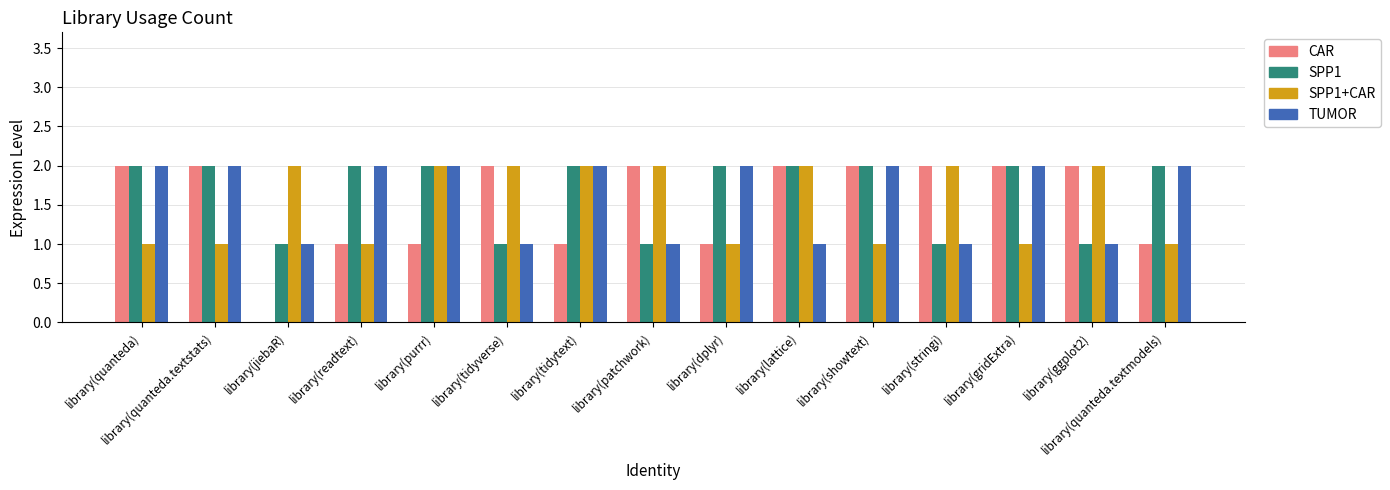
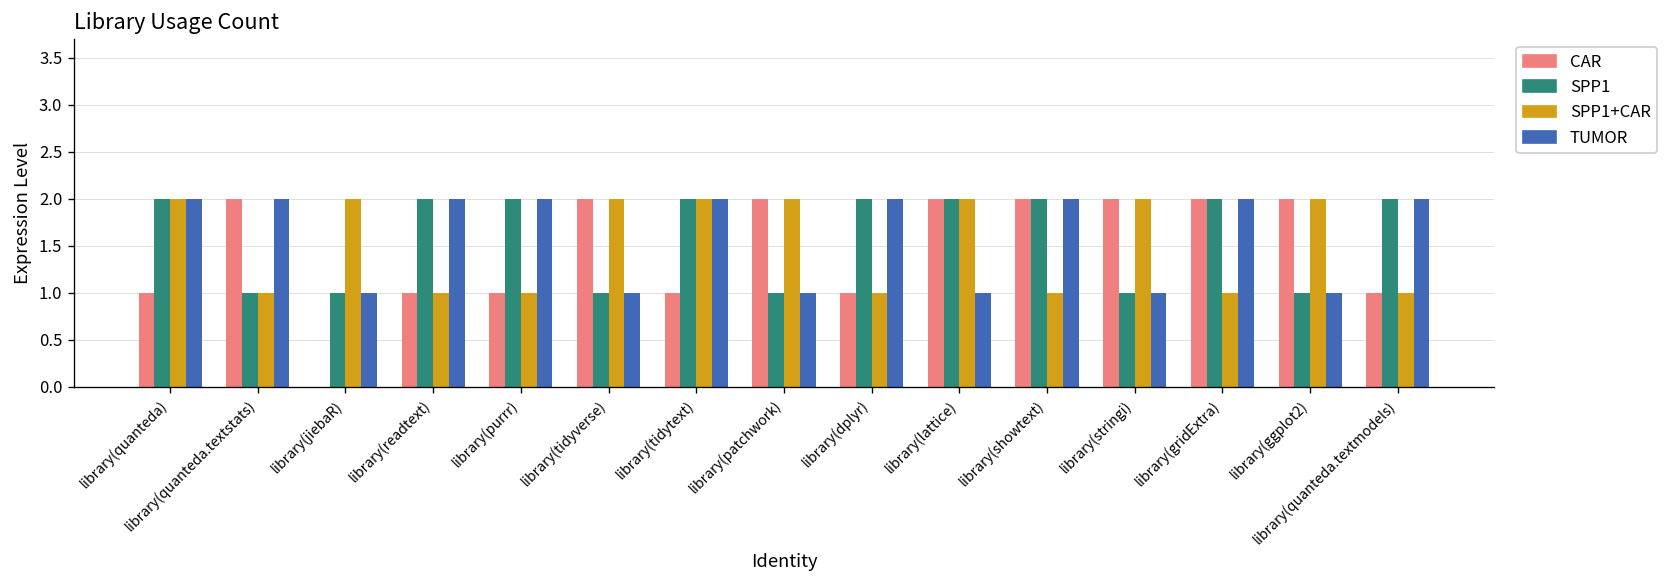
  {
    "CAR": {
-     "library(quanteda)": 2,
+     "library(quanteda)": 1,
      "library(quanteda.textstats)": 2,
      "library(jiebaR)": 0,
      "library(readtext)": 1,
      "library(purrr)": 1,
      "library(tidyverse)": 2,
      "library(tidytext)": 1,
      "library(patchwork)": 2,
      "library(dplyr)": 1,
      "library(lattice)": 2,
      "library(showtext)": 2,
      "library(stringi)": 2,
      "library(gridExtra)": 2,
      "library(ggplot2)": 2,
      "library(quanteda.textmodels)": 1
    },
    "SPP1": {
      "library(quanteda)": 2,
-     "library(quanteda.textstats)": 2,
+     "library(quanteda.textstats)": 1,
      "library(jiebaR)": 1,
      "library(readtext)": 2,
      "library(purrr)": 2,
      "library(tidyverse)": 1,
      "library(tidytext)": 2,
      "library(patchwork)": 1,
      "library(dplyr)": 2,
      "library(lattice)": 2,
      "library(showtext)": 2,
      "library(stringi)": 1,
      "library(gridExtra)": 2,
      "library(ggplot2)": 1,
      "library(quanteda.textmodels)": 2
    },
    "SPP1+CAR": {
-     "library(quanteda)": 1,
+     "library(quanteda)": 2,
      "library(quanteda.textstats)": 1,
      "library(jiebaR)": 2,
      "library(readtext)": 1,
-     "library(purrr)": 2,
+     "library(purrr)": 1,
      "library(tidyverse)": 2,
      "library(tidytext)": 2,
      "library(patchwork)": 2,
      "library(dplyr)": 1,
      "library(lattice)": 2,
      "library(showtext)": 1,
      "library(stringi)": 2,
      "library(gridExtra)": 1,
      "library(ggplot2)": 2,
      "library(quanteda.textmodels)": 1
    },
    "TUMOR": {
      "library(quanteda)": 2,
      "library(quanteda.textstats)": 2,
      "library(jiebaR)": 1,
      "library(readtext)": 2,
      "library(purrr)": 2,
      "library(tidyverse)": 1,
      "library(tidytext)": 2,
      "library(patchwork)": 1,
      "library(dplyr)": 2,
      "library(lattice)": 1,
      "library(showtext)": 2,
      "library(stringi)": 1,
      "library(gridExtra)": 2,
      "library(ggplot2)": 1,
      "library(quanteda.textmodels)": 2
    }
  }
